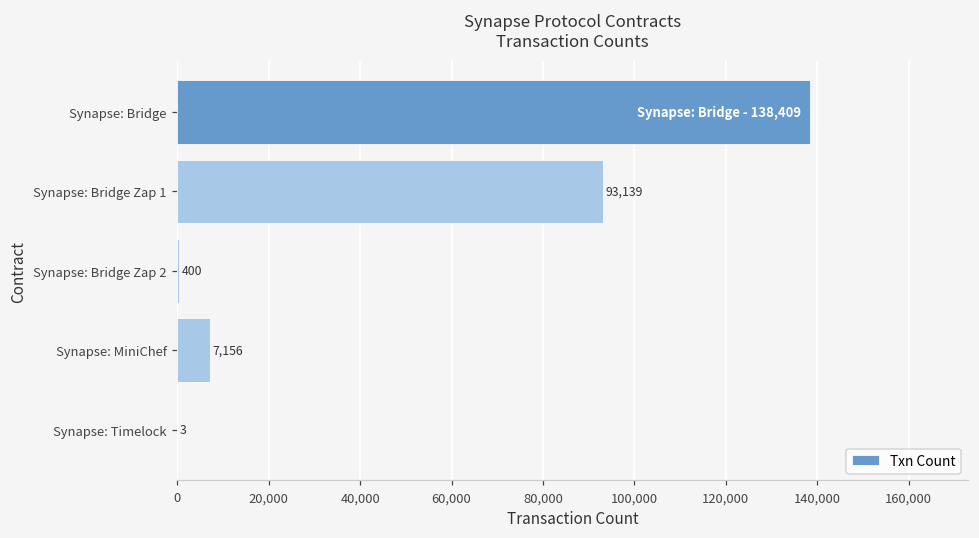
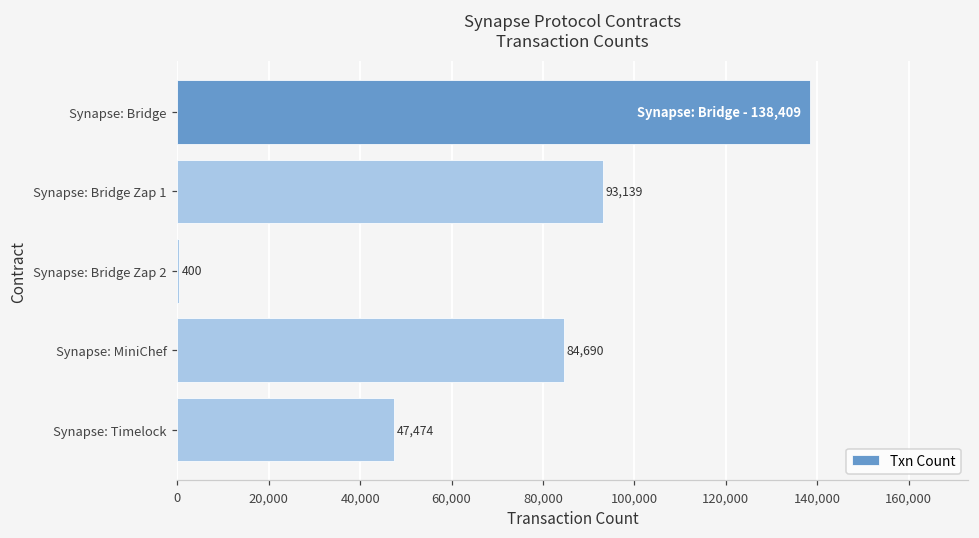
  {
    "Synapse: Bridge": "138,409",
    "Synapse: Bridge Zap 1": "93,139",
    "Synapse: Bridge Zap 2": "400",
-   "Synapse: MiniChef": "7,156",
-   "Synapse: Timelock": "3"
+   "Synapse: MiniChef": "84,690",
+   "Synapse: Timelock": "47,474"
  }
